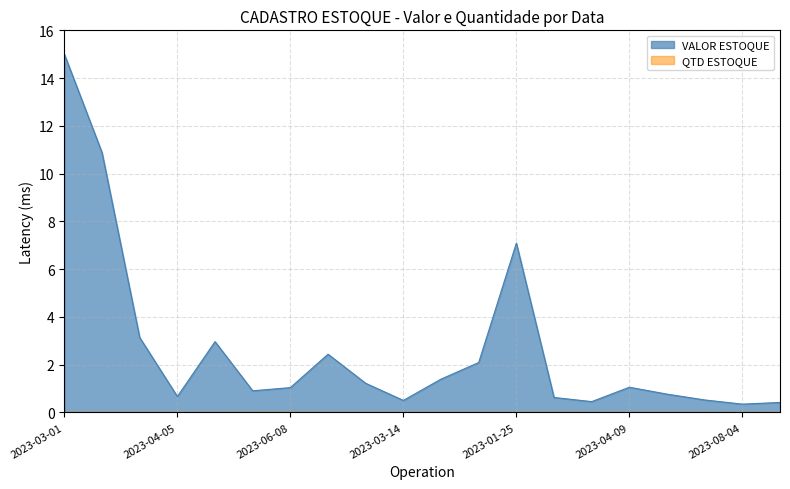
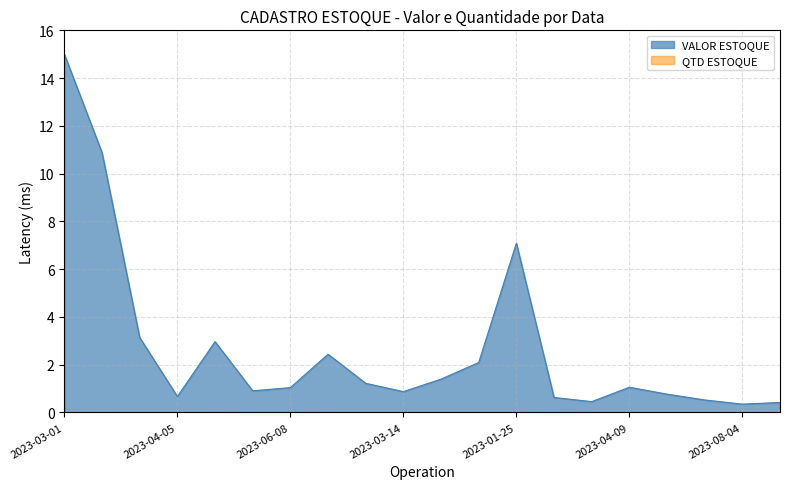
  {
    "VALOR ESTOQUE": {
      "2023-03-01": 15.0,
      "2023-04-05": 0.7,
      "2023-06-08": 1.0,
-     "2023-03-14": 0.5,
+     "2023-03-14": 0.9,
      "2023-01-25": 7.1,
      "2023-04-09": 1.1,
      "2023-08-04": 0.3
    },
    "QTD ESTOQUE": {
      "2023-03-01": 0.0,
      "2023-04-05": 0.0,
      "2023-06-08": 0.0,
      "2023-03-14": 0.0,
      "2023-01-25": 0.0,
      "2023-04-09": 0.0,
      "2023-08-04": 0.0
    }
  }
